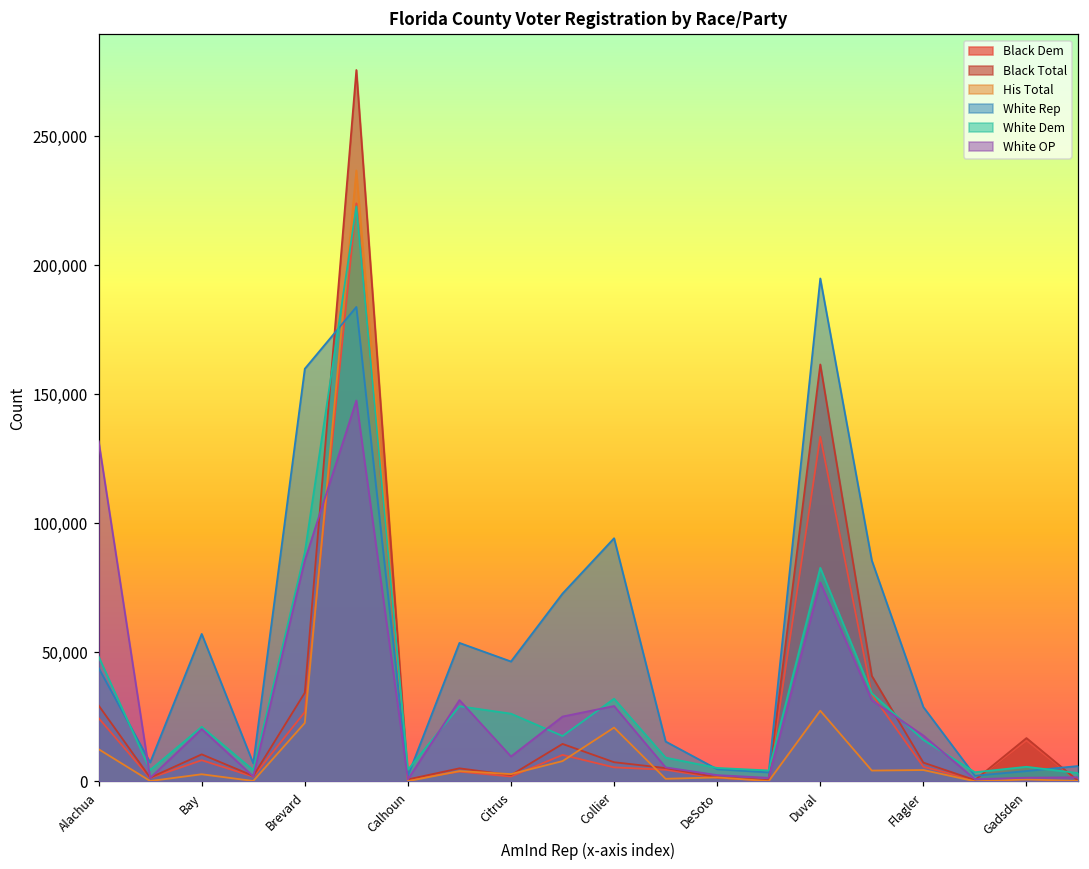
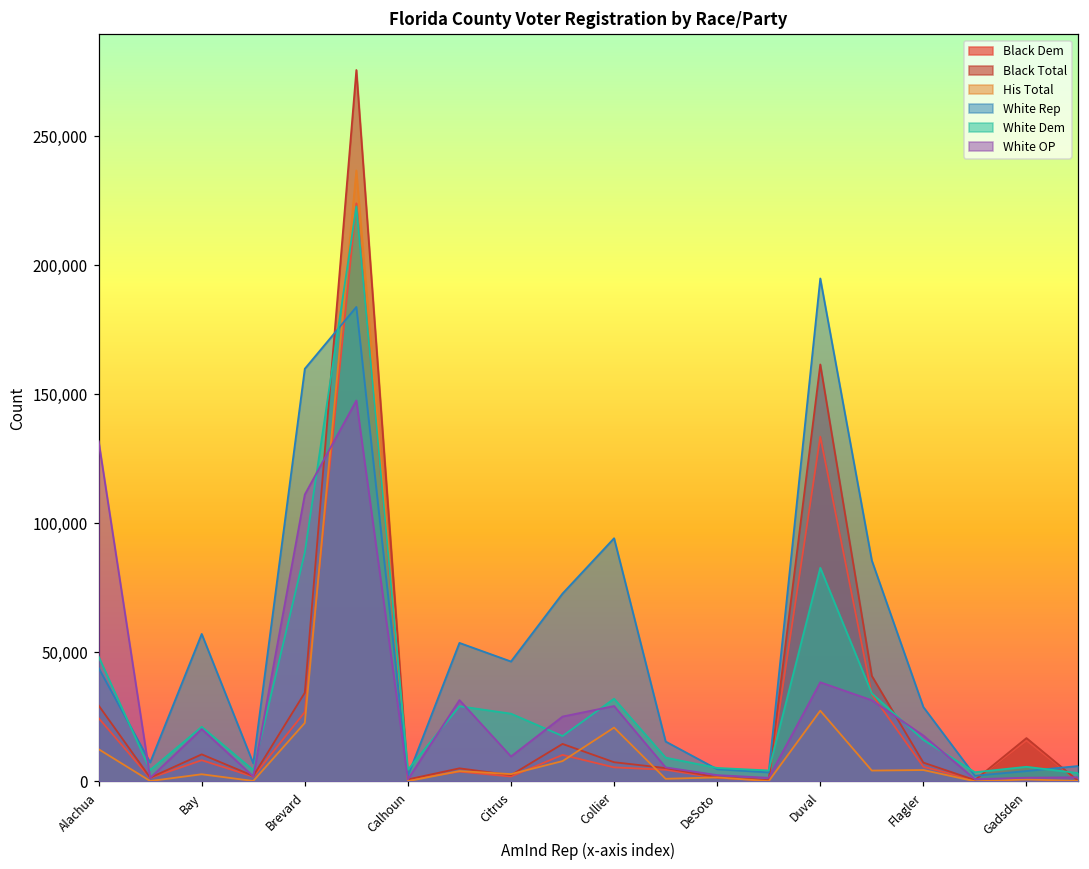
  {
    "White OP": {
      "Alachua": "132,000",
-     "Brevard": "86,000",
+     "Brevard": "111,000",
      "Citrus": "10,000",
      "Collier": "29,000",
-     "Duval": "77,000",
+     "Duval": "38,000",
      "Flagler": "18,000"
    }
  }
